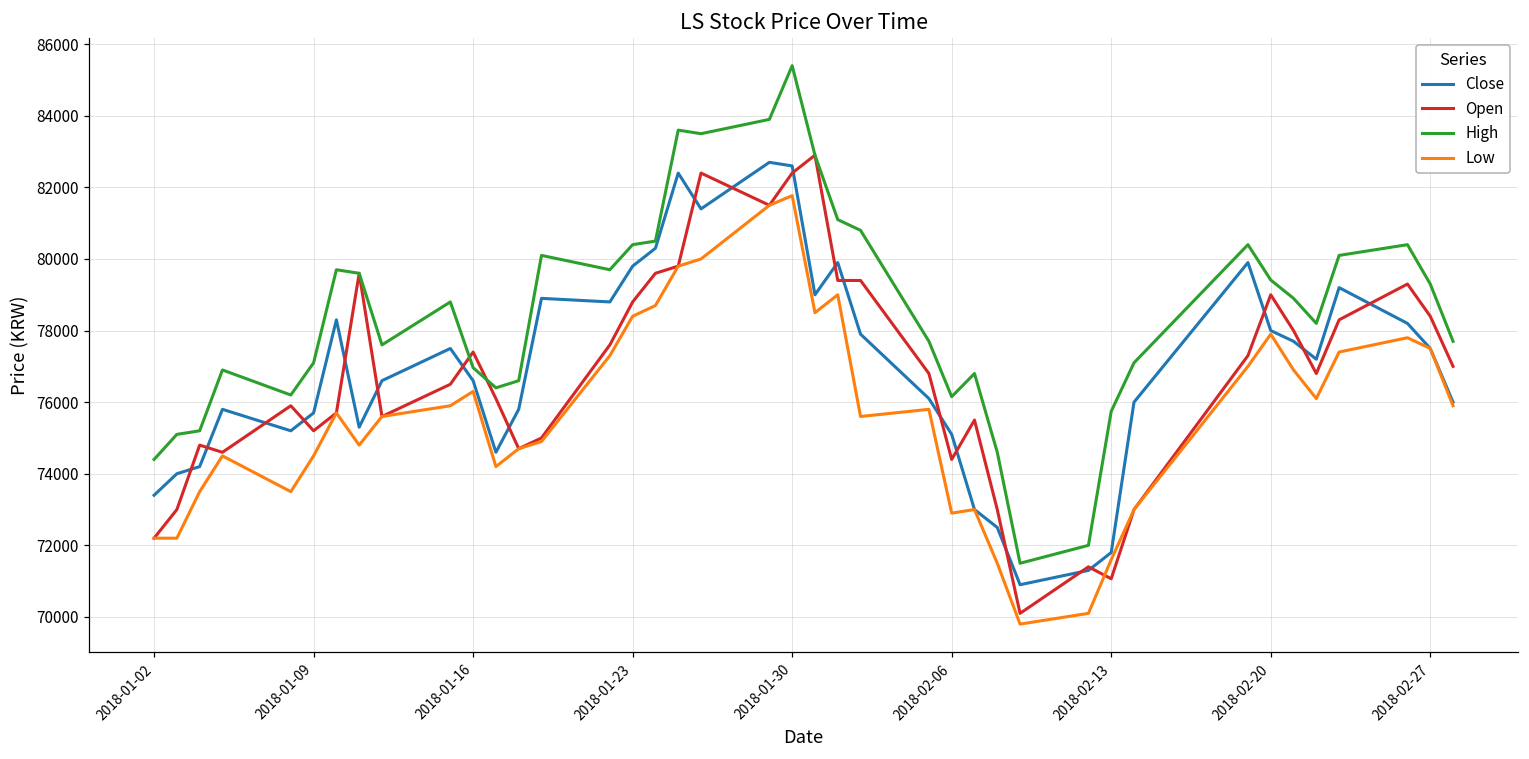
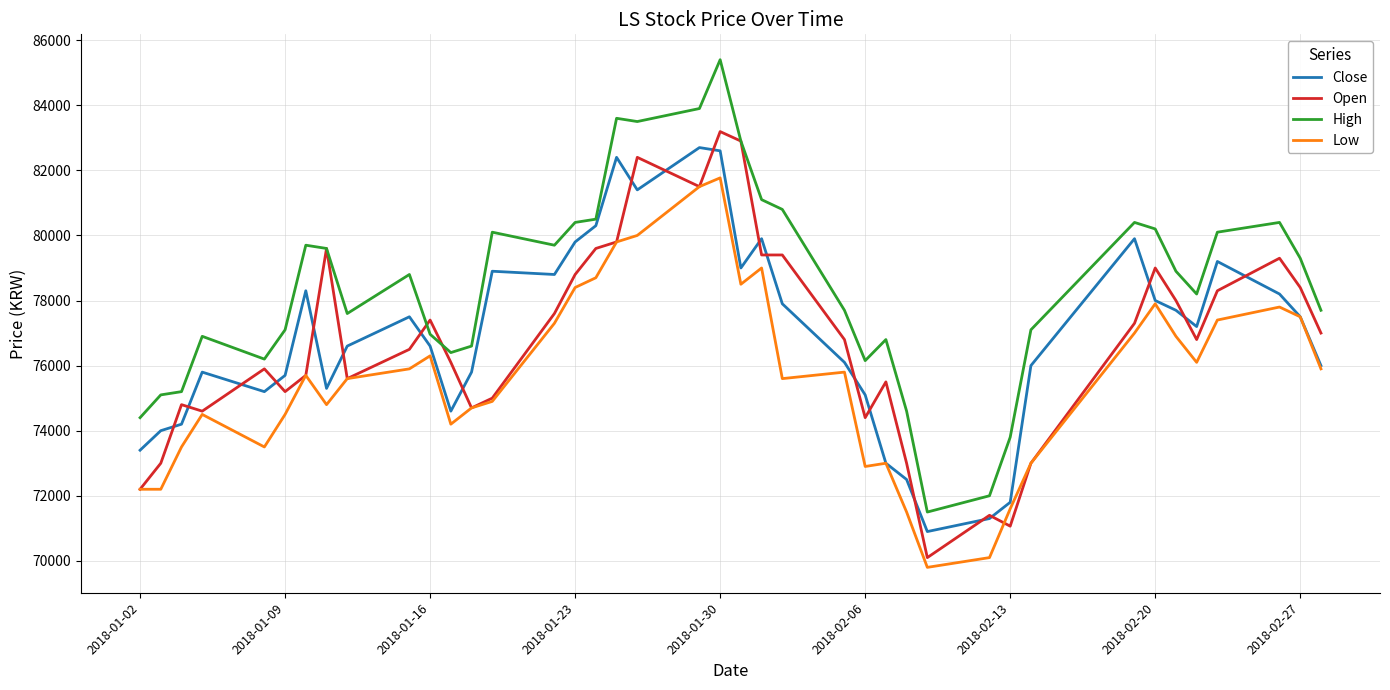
  {
    "Close": {
      "2018-01-02": 73400,
      "2018-01-09": 75700,
      "2018-01-16": 76600,
      "2018-01-23": 79800,
      "2018-01-30": 82600,
      "2018-02-06": 75100,
      "2018-02-13": 71800,
      "2018-02-20": 78000
    },
    "Open": {
      "2018-01-09": 75200,
      "2018-01-16": 77400,
      "2018-01-23": 78800,
-     "2018-01-30": 82400,
+     "2018-01-30": 83200,
      "2018-02-06": 74400,
      "2018-02-13": 71100,
      "2018-02-20": 79000,
      "2018-02-27": 78400
    },
    "High": {
      "2018-01-02": 74400,
      "2018-01-09": 77100,
      "2018-01-16": 77000,
      "2018-01-23": 80400,
      "2018-01-30": 85400,
      "2018-02-06": 76200,
-     "2018-02-13": 75700,
-     "2018-02-20": 79400,
+     "2018-02-13": 73800,
+     "2018-02-20": 80200,
      "2018-02-27": 79300
    },
    "Low": {
      "2018-01-09": 74500,
      "2018-01-16": 76300,
      "2018-01-23": 78400,
      "2018-01-30": 81800,
      "2018-02-06": 72900,
      "2018-02-13": 71600,
      "2018-02-20": 77900
    }
  }
